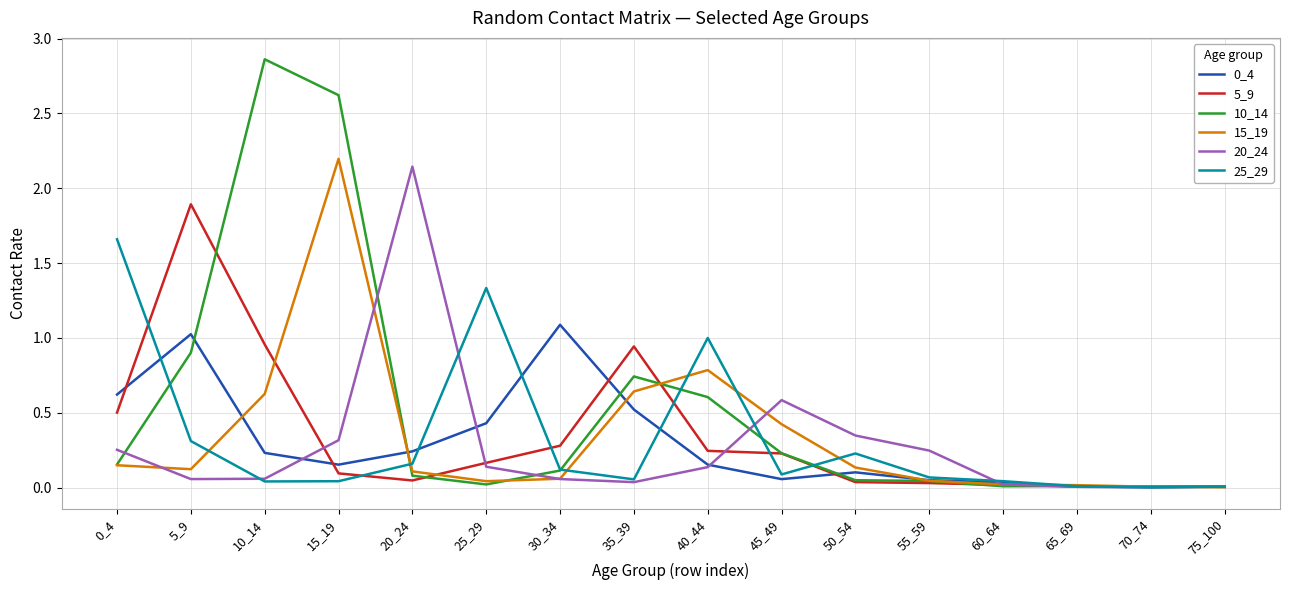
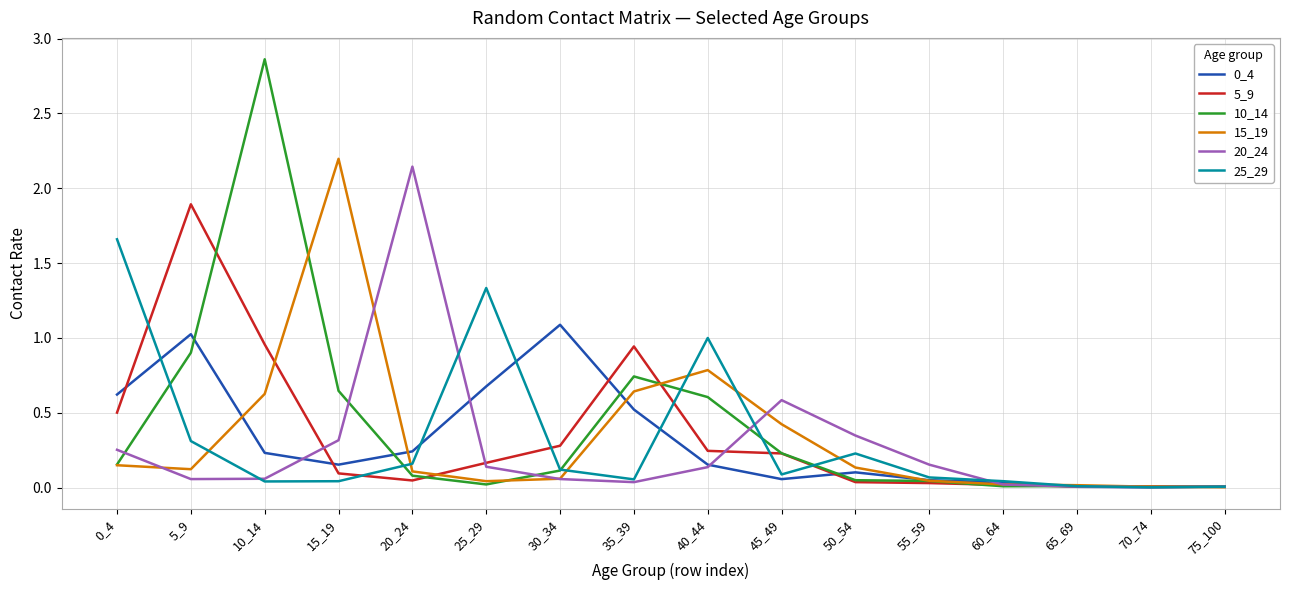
  {
    "0_4": {
      "0_4": 0.62,
      "5_9": 1.03,
      "10_14": 0.23,
      "15_19": 0.15,
      "20_24": 0.24,
-     "25_29": 0.43,
+     "25_29": 0.68,
      "30_34": 1.09,
      "35_39": 0.52,
      "45_49": 0.06,
      "50_54": 0.10
    },
    "5_9": {
      "0_4": 0.50,
      "5_9": 1.89,
      "10_14": 0.96,
      "15_19": 0.09,
      "20_24": 0.05,
      "25_29": 0.17,
      "30_34": 0.28,
      "35_39": 0.94,
      "40_44": 0.25
    },
    "10_14": {
      "5_9": 0.90,
      "10_14": 2.86,
-     "15_19": 2.62,
+     "15_19": 0.65,
      "20_24": 0.08,
      "25_29": 0.02,
      "35_39": 0.74,
      "40_44": 0.60
    },
    "15_19": {
      "5_9": 0.12,
      "10_14": 0.63,
      "15_19": 2.20,
      "20_24": 0.11,
      "25_29": 0.04,
      "35_39": 0.64,
      "40_44": 0.78,
      "45_49": 0.42,
      "50_54": 0.13
    },
    "20_24": {
      "0_4": 0.25,
      "5_9": 0.06,
      "10_14": 0.06,
      "15_19": 0.32,
      "20_24": 2.14,
      "25_29": 0.14,
      "35_39": 0.04,
      "45_49": 0.58,
      "50_54": 0.35,
-     "55_59": 0.25
+     "55_59": 0.15
    },
    "25_29": {
      "0_4": 1.66,
      "5_9": 0.31,
      "10_14": 0.04,
      "15_19": 0.04,
      "20_24": 0.16,
      "25_29": 1.33,
      "35_39": 0.05,
      "40_44": 1.00,
      "45_49": 0.09,
      "50_54": 0.23,
      "55_59": 0.07
    }
  }
